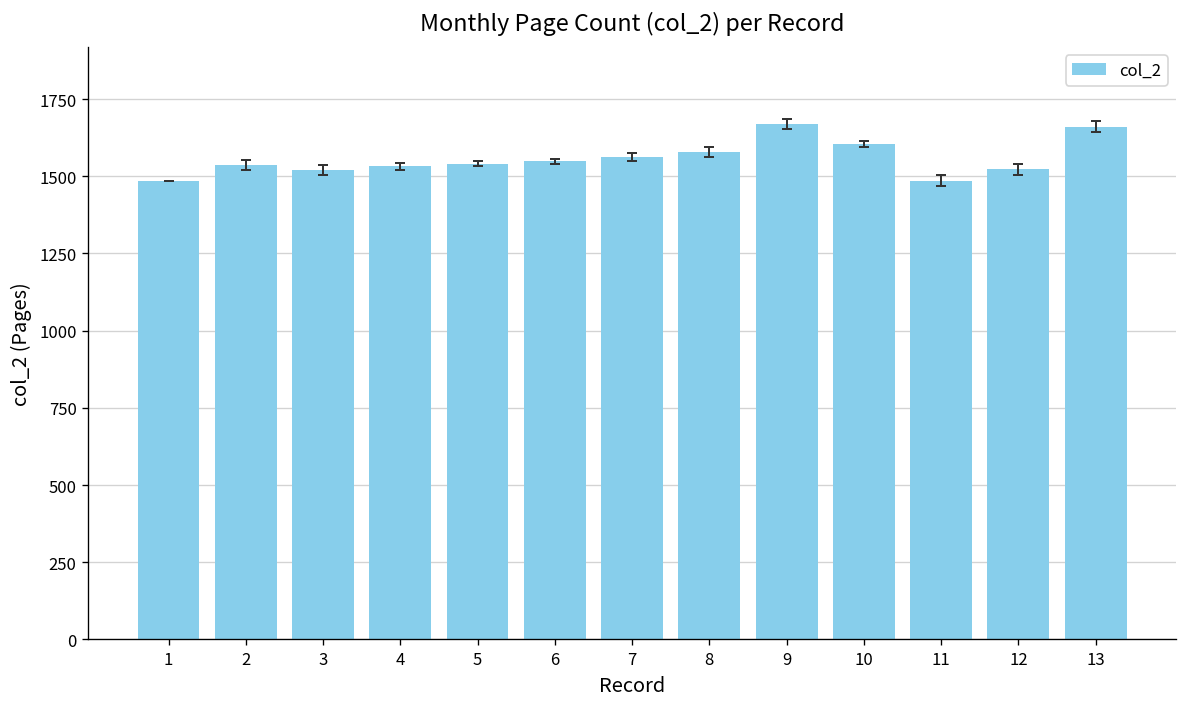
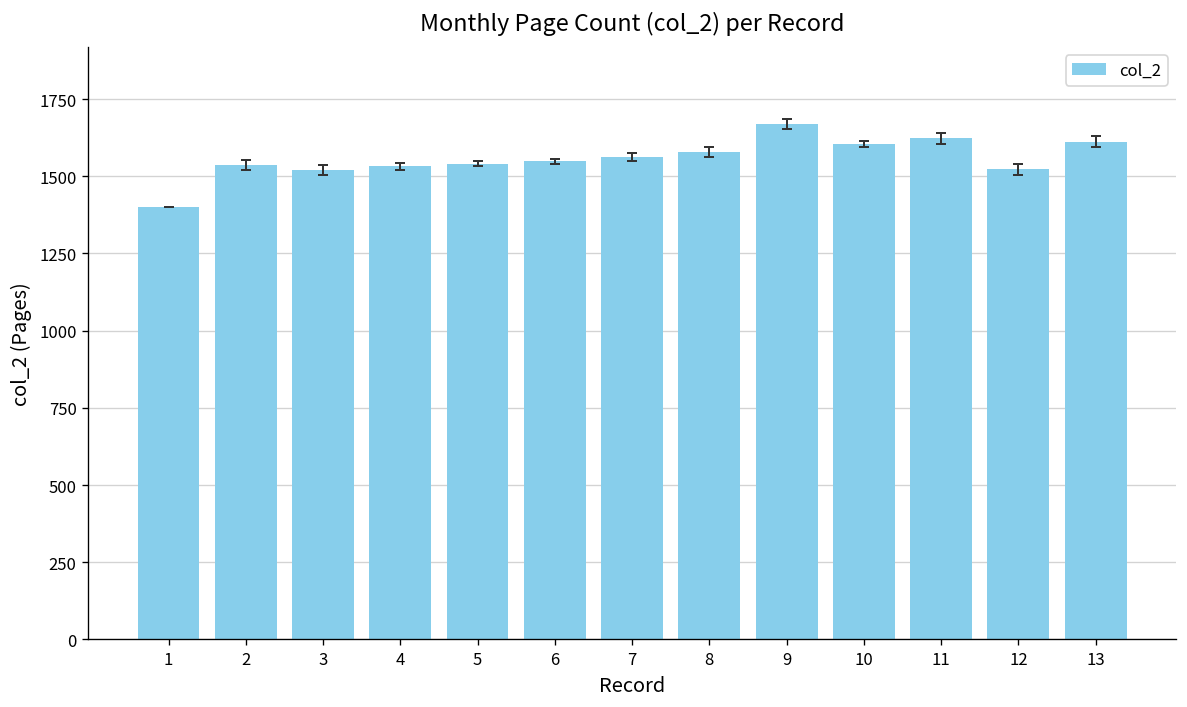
  {
    "col_2": {
-     "1": 1490,
+     "1": 1400,
      "2": 1540,
      "3": 1520,
      "4": 1530,
      "5": 1540,
      "6": 1550,
      "7": 1560,
      "8": 1580,
      "9": 1670,
      "10": 1610,
-     "11": 1490,
+     "11": 1620,
      "12": 1520,
-     "13": 1660
+     "13": 1610
    }
  }
